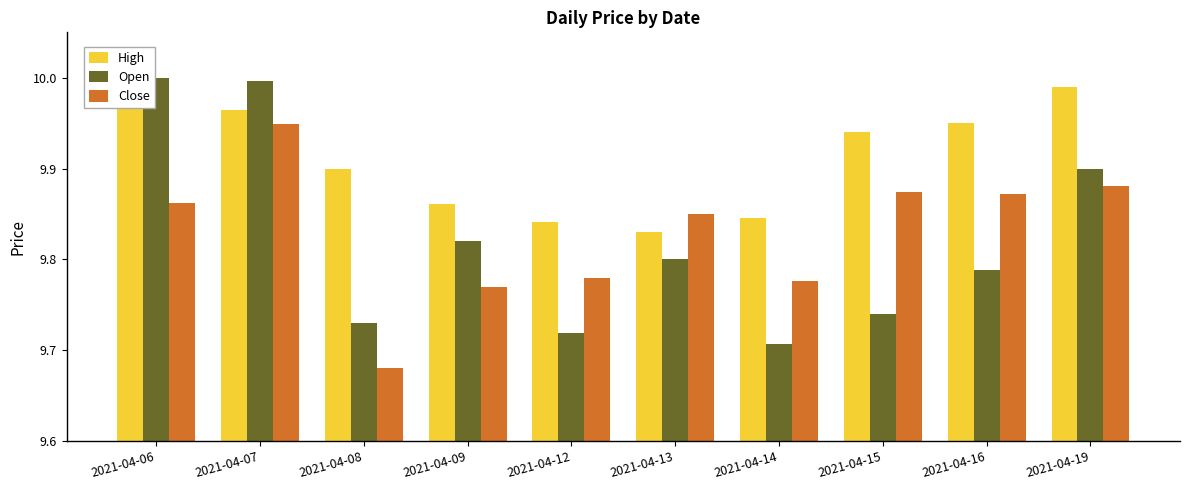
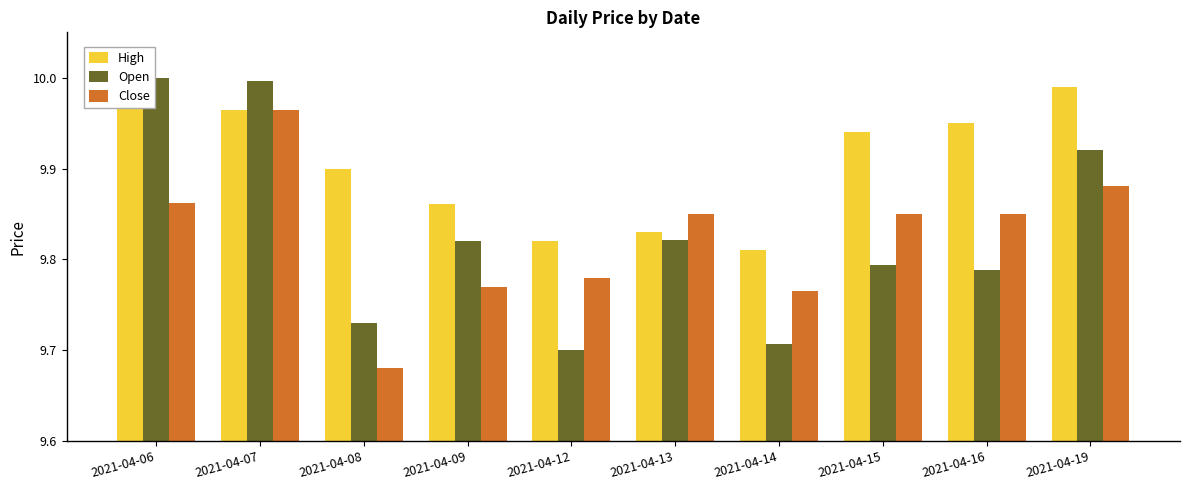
  {
    "High": {
      "2021-04-07": 9.96,
      "2021-04-08": 9.90,
      "2021-04-09": 9.86,
-     "2021-04-12": 9.84,
+     "2021-04-12": 9.82,
      "2021-04-13": 9.83,
-     "2021-04-14": 9.85,
+     "2021-04-14": 9.81,
      "2021-04-15": 9.94,
      "2021-04-16": 9.95,
      "2021-04-19": 9.99
    },
    "Open": {
      "2021-04-06": 10.00,
      "2021-04-07": 10.00,
      "2021-04-08": 9.73,
      "2021-04-09": 9.82,
-     "2021-04-12": 9.72,
-     "2021-04-13": 9.80,
+     "2021-04-12": 9.70,
+     "2021-04-13": 9.82,
      "2021-04-14": 9.71,
-     "2021-04-15": 9.74,
+     "2021-04-15": 9.79,
      "2021-04-16": 9.79,
-     "2021-04-19": 9.90
+     "2021-04-19": 9.92
    },
    "Close": {
      "2021-04-06": 9.86,
-     "2021-04-07": 9.95,
+     "2021-04-07": 9.96,
      "2021-04-08": 9.68,
      "2021-04-09": 9.77,
      "2021-04-12": 9.78,
      "2021-04-13": 9.85,
-     "2021-04-14": 9.78,
-     "2021-04-15": 9.87,
-     "2021-04-16": 9.87,
+     "2021-04-14": 9.77,
+     "2021-04-15": 9.85,
+     "2021-04-16": 9.85,
      "2021-04-19": 9.88
    }
  }
